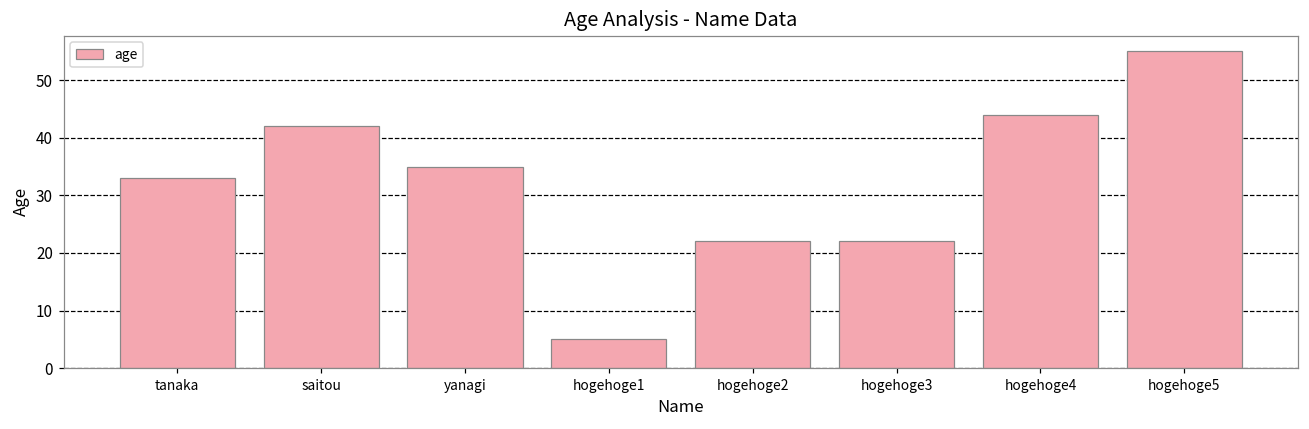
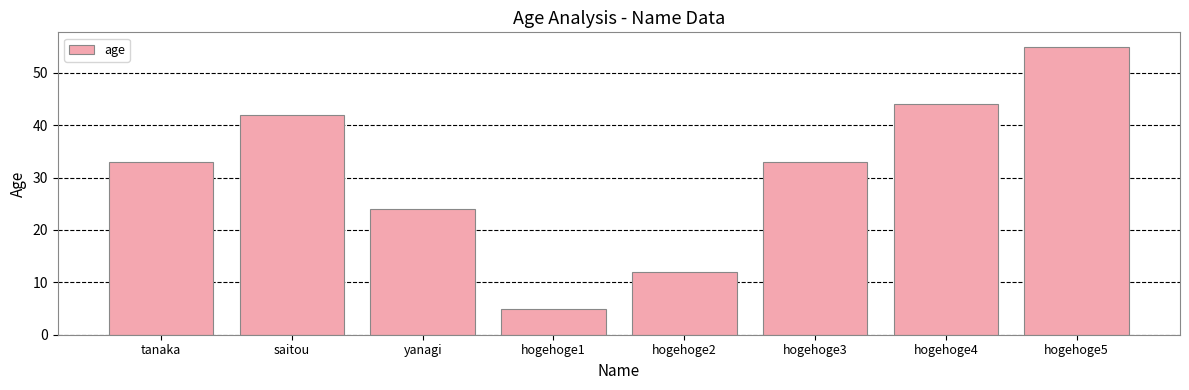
  {
    "tanaka": 33,
    "saitou": 42,
-   "yanagi": 35,
+   "yanagi": 24,
    "hogehoge1": 5,
-   "hogehoge2": 22,
-   "hogehoge3": 22,
+   "hogehoge2": 12,
+   "hogehoge3": 33,
    "hogehoge4": 44,
    "hogehoge5": 55
  }
